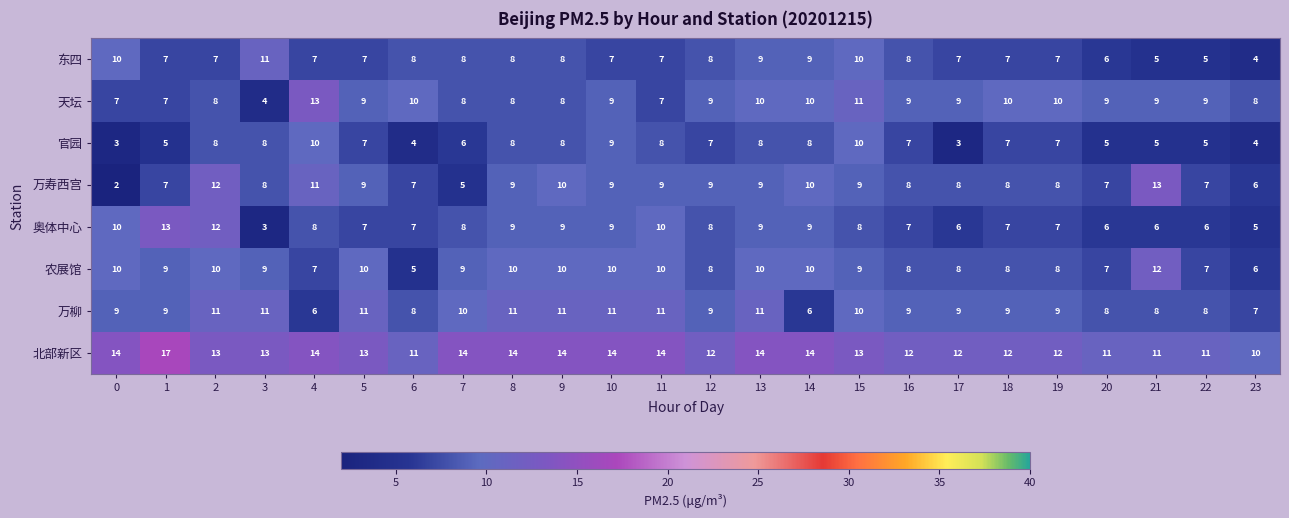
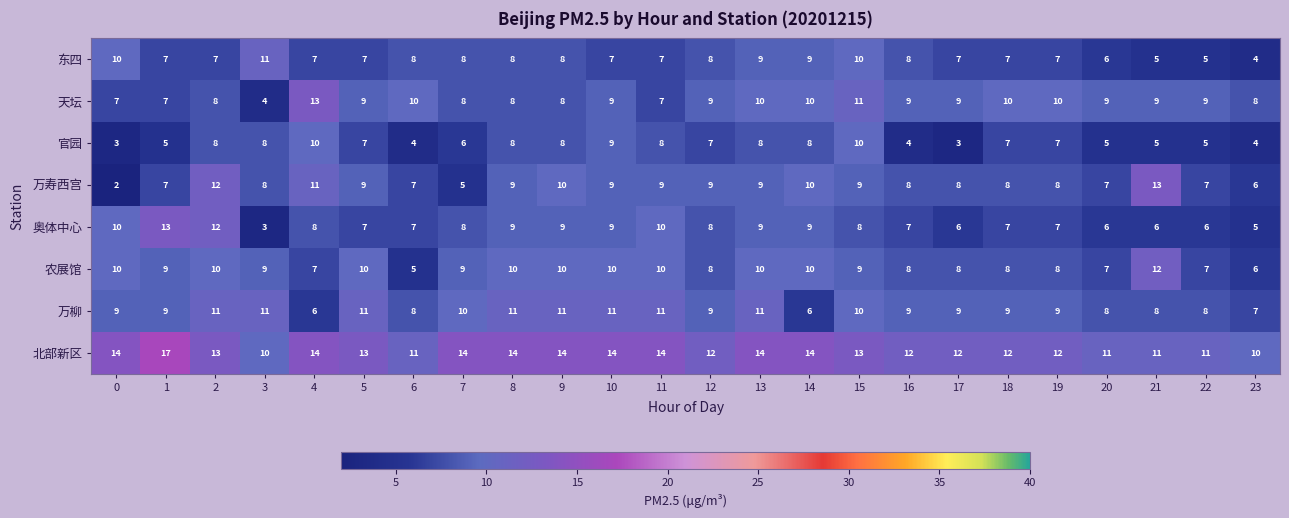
  {
    "东四": {
      "0": 10,
      "1": 7,
      "2": 7,
      "3": 11,
      "4": 7,
      "5": 7,
      "6": 8,
      "7": 8,
      "8": 8,
      "9": 8,
      "10": 7,
      "11": 7,
      "12": 8,
      "13": 9,
      "14": 9,
      "15": 10,
      "16": 8,
      "17": 7,
      "18": 7,
      "19": 7,
      "20": 6,
      "21": 5,
      "22": 5,
      "23": 4
    },
    "天坛": {
      "0": 7,
      "1": 7,
      "2": 8,
      "3": 4,
      "4": 13,
      "5": 9,
      "6": 10,
      "7": 8,
      "8": 8,
      "9": 8,
      "10": 9,
      "11": 7,
      "12": 9,
      "13": 10,
      "14": 10,
      "15": 11,
      "16": 9,
      "17": 9,
      "18": 10,
      "19": 10,
      "20": 9,
      "21": 9,
      "22": 9,
      "23": 8
    },
    "官园": {
      "0": 3,
      "1": 5,
      "2": 8,
      "3": 8,
      "4": 10,
      "5": 7,
      "6": 4,
      "7": 6,
      "8": 8,
      "9": 8,
      "10": 9,
      "11": 8,
      "12": 7,
      "13": 8,
      "14": 8,
      "15": 10,
-     "16": 7,
+     "16": 4,
      "17": 3,
      "18": 7,
      "19": 7,
      "20": 5,
      "21": 5,
      "22": 5,
      "23": 4
    },
    "万寿西宫": {
      "0": 2,
      "1": 7,
      "2": 12,
      "3": 8,
      "4": 11,
      "5": 9,
      "6": 7,
      "7": 5,
      "8": 9,
      "9": 10,
      "10": 9,
      "11": 9,
      "12": 9,
      "13": 9,
      "14": 10,
      "15": 9,
      "16": 8,
      "17": 8,
      "18": 8,
      "19": 8,
      "20": 7,
      "21": 13,
      "22": 7,
      "23": 6
    },
    "奥体中心": {
      "0": 10,
      "1": 13,
      "2": 12,
      "3": 3,
      "4": 8,
      "5": 7,
      "6": 7,
      "7": 8,
      "8": 9,
      "9": 9,
      "10": 9,
      "11": 10,
      "12": 8,
      "13": 9,
      "14": 9,
      "15": 8,
      "16": 7,
      "17": 6,
      "18": 7,
      "19": 7,
      "20": 6,
      "21": 6,
      "22": 6,
      "23": 5
    },
    "农展馆": {
      "0": 10,
      "1": 9,
      "2": 10,
      "3": 9,
      "4": 7,
      "5": 10,
      "6": 5,
      "7": 9,
      "8": 10,
      "9": 10,
      "10": 10,
      "11": 10,
      "12": 8,
      "13": 10,
      "14": 10,
      "15": 9,
      "16": 8,
      "17": 8,
      "18": 8,
      "19": 8,
      "20": 7,
      "21": 12,
      "22": 7,
      "23": 6
    },
    "万柳": {
      "0": 9,
      "1": 9,
      "2": 11,
      "3": 11,
      "4": 6,
      "5": 11,
      "6": 8,
      "7": 10,
      "8": 11,
      "9": 11,
      "10": 11,
      "11": 11,
      "12": 9,
      "13": 11,
      "14": 6,
      "15": 10,
      "16": 9,
      "17": 9,
      "18": 9,
      "19": 9,
      "20": 8,
      "21": 8,
      "22": 8,
      "23": 7
    },
    "北部新区": {
      "0": 14,
      "1": 17,
      "2": 13,
-     "3": 13,
+     "3": 10,
      "4": 14,
      "5": 13,
      "6": 11,
      "7": 14,
      "8": 14,
      "9": 14,
      "10": 14,
      "11": 14,
      "12": 12,
      "13": 14,
      "14": 14,
      "15": 13,
      "16": 12,
      "17": 12,
      "18": 12,
      "19": 12,
      "20": 11,
      "21": 11,
      "22": 11,
      "23": 10
    }
  }
